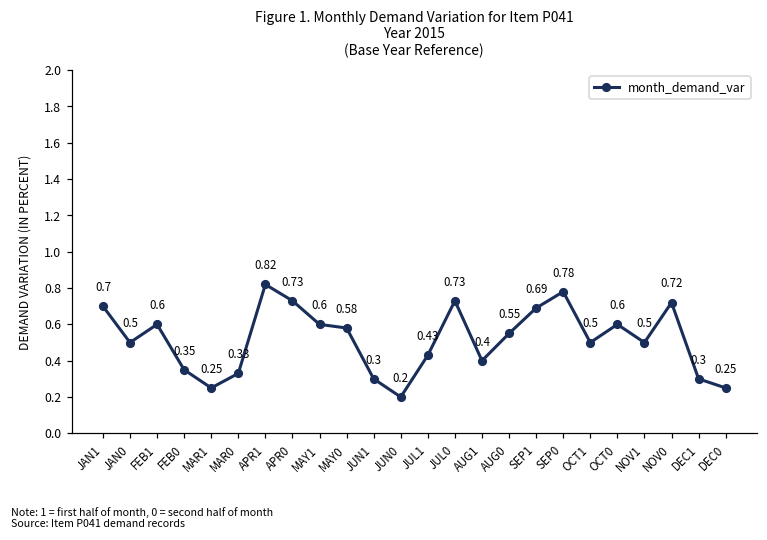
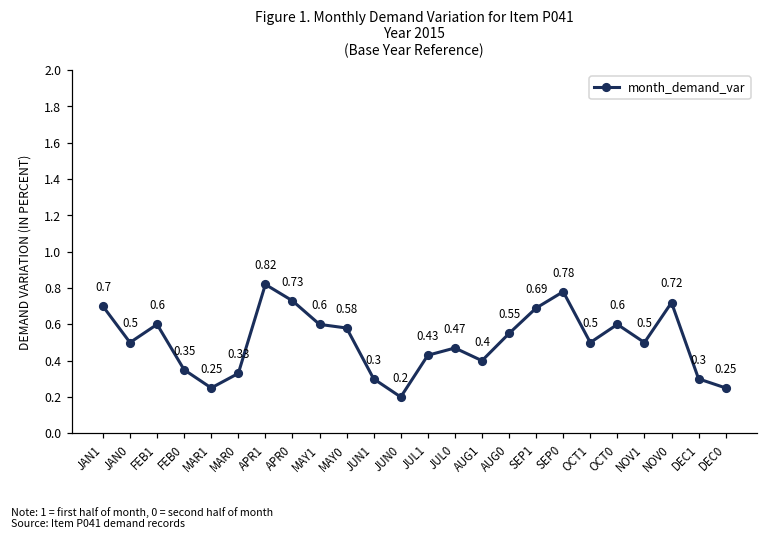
  {
    "JAN1": 0.7,
    "JAN0": 0.5,
    "FEB1": 0.6,
    "FEB0": 0.35,
    "MAR1": 0.25,
    "MAR0": 0.33,
    "APR1": 0.82,
    "APR0": 0.73,
    "MAY1": 0.6,
    "MAY0": 0.58,
    "JUN1": 0.3,
    "JUN0": 0.2,
    "JUL1": 0.43,
-   "JUL0": 0.73,
+   "JUL0": 0.47,
    "AUG1": 0.4,
    "AUG0": 0.55,
    "SEP1": 0.69,
    "SEP0": 0.78,
    "OCT1": 0.5,
    "OCT0": 0.6,
    "NOV1": 0.5,
    "NOV0": 0.72,
    "DEC1": 0.3,
    "DEC0": 0.25
  }
